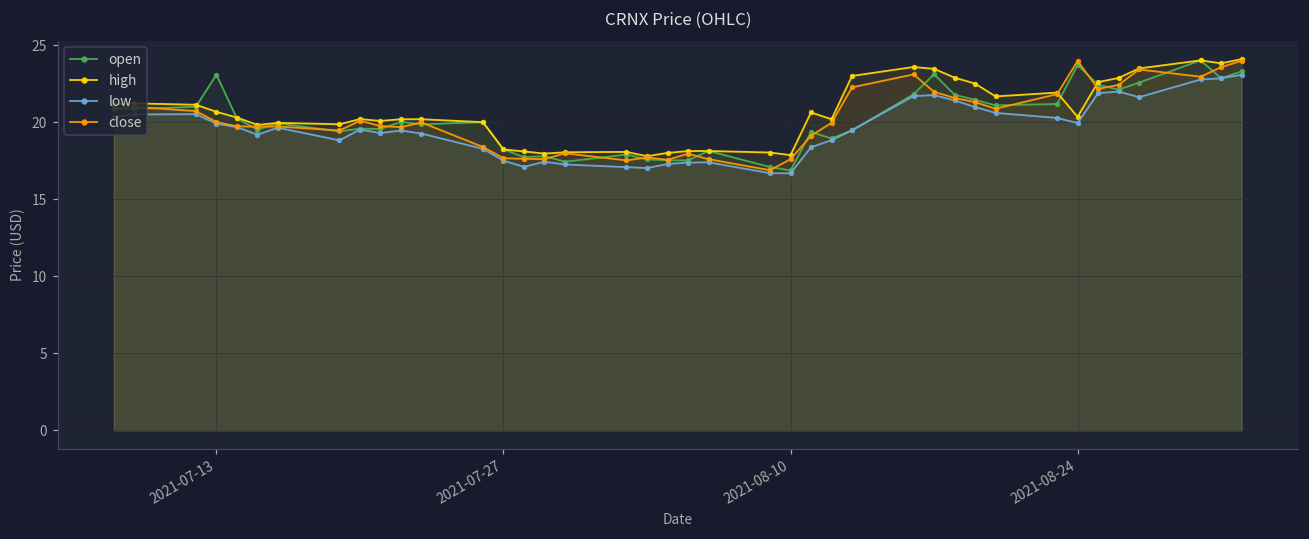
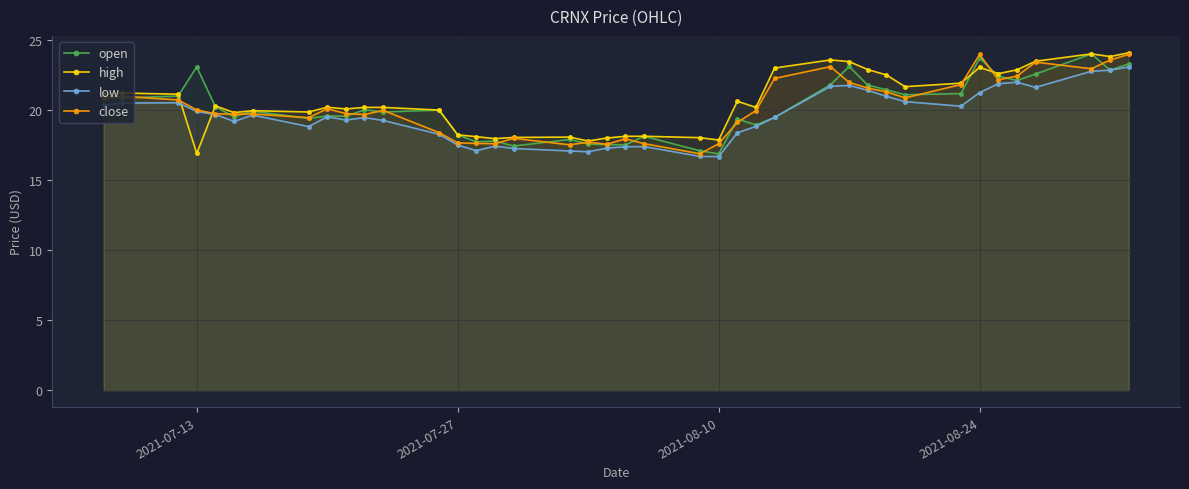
  {
    "open": {
      "2021-07-13": 23.1,
      "2021-08-10": 16.9,
      "2021-08-24": 23.7
    },
    "high": {
-     "2021-07-13": 20.7,
+     "2021-07-13": 16.9,
      "2021-08-10": 17.9,
-     "2021-08-24": 20.4
+     "2021-08-24": 23.1
    },
    "low": {
      "2021-08-10": 16.7,
-     "2021-08-24": 19.9
+     "2021-08-24": 21.3
    },
    "close": {
      "2021-08-10": 17.6,
      "2021-08-24": 24.0
    }
  }
